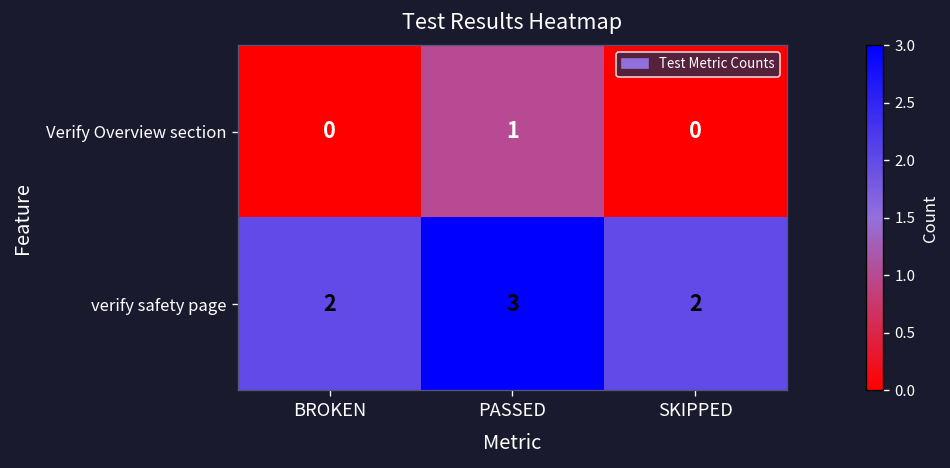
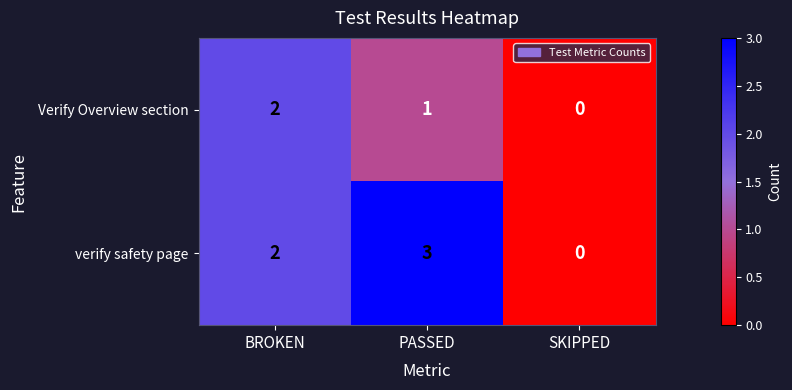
  {
    "Verify Overview section": {
-     "BROKEN": 0,
+     "BROKEN": 2,
      "PASSED": 1,
      "SKIPPED": 0
    },
    "verify safety page": {
      "BROKEN": 2,
      "PASSED": 3,
-     "SKIPPED": 2
+     "SKIPPED": 0
    }
  }
